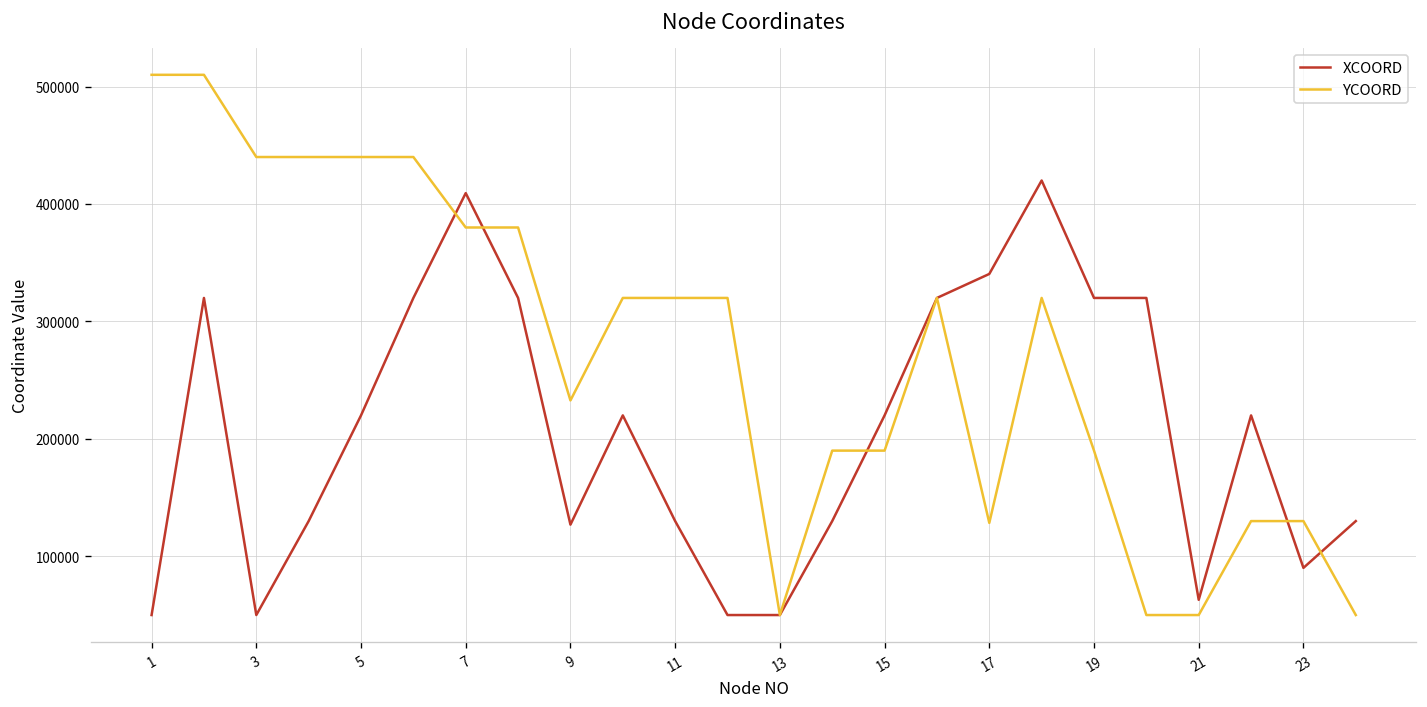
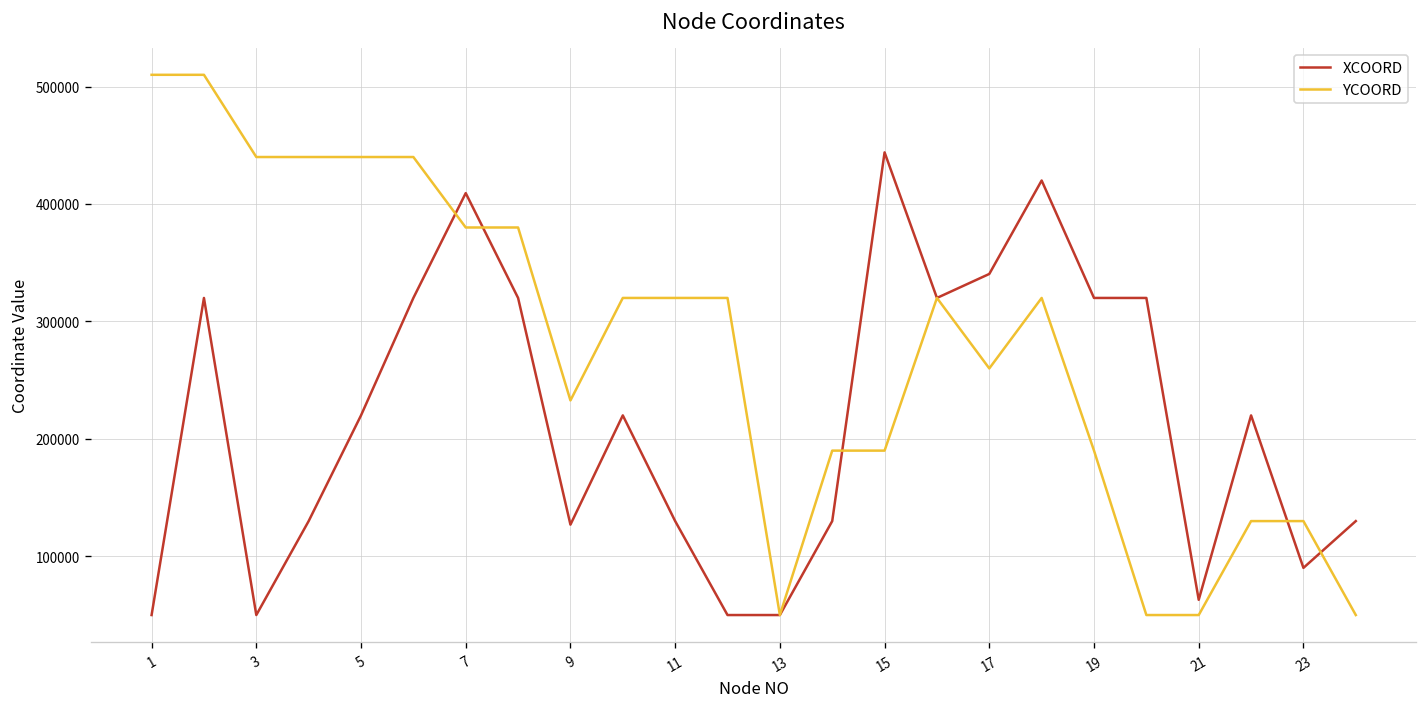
  {
    "XCOORD": {
      "1": 50000,
      "3": 50000,
      "5": 220000,
      "7": 410000,
      "9": 130000,
      "11": 130000,
-     "15": 220000,
+     "15": 440000,
      "17": 340000,
      "19": 320000,
      "21": 60000,
      "23": 90000
    },
    "YCOORD": {
      "1": 510000,
      "3": 440000,
      "5": 440000,
      "7": 380000,
      "9": 230000,
      "11": 320000,
      "15": 190000,
-     "17": 130000,
+     "17": 260000,
      "19": 190000,
      "21": 50000,
      "23": 130000
    }
  }
